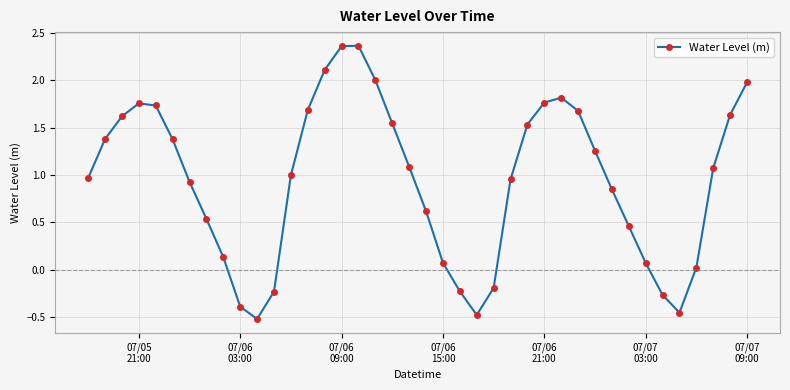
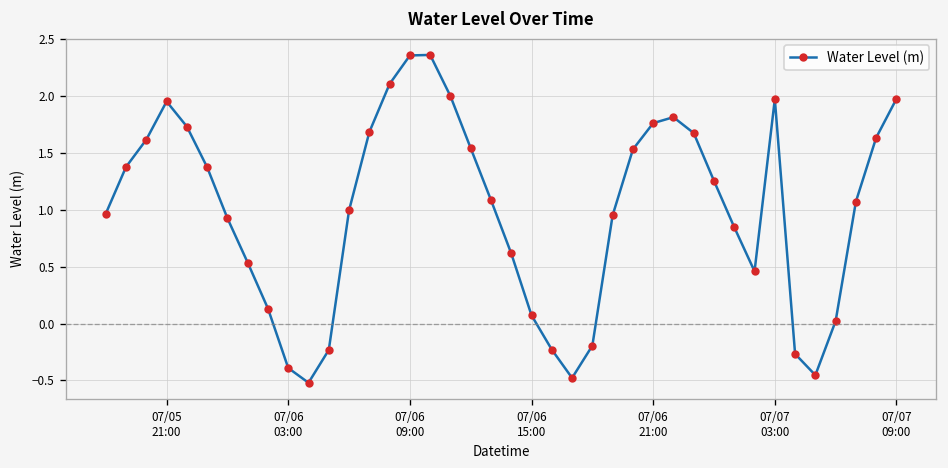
  {
-   "07/05 21:00": 1.8,
+   "07/05 21:00": 2.0,
    "07/06 03:00": -0.4,
    "07/06 09:00": 2.4,
    "07/06 15:00": 0.1,
    "07/06 21:00": 1.8,
-   "07/07 03:00": 0.1,
+   "07/07 03:00": 2.0,
    "07/07 09:00": 2.0
  }
